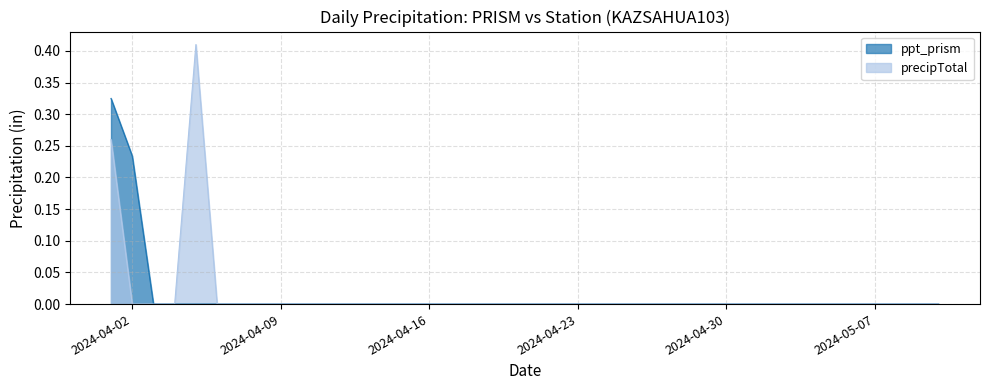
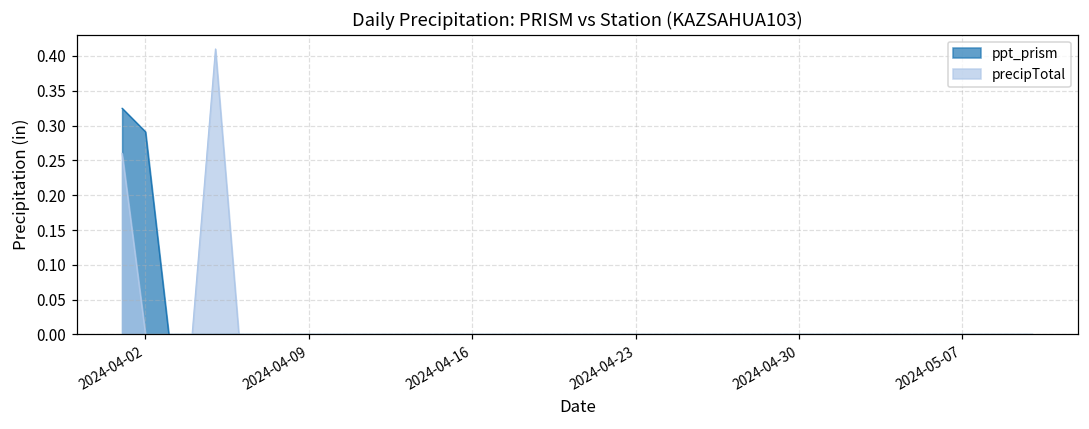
  {
    "ppt_prism": {
-     "2024-04-02": 0.23
+     "2024-04-02": 0.29
    },
    "precipTotal": {
      "2024-04-02": 0.00
    }
  }
